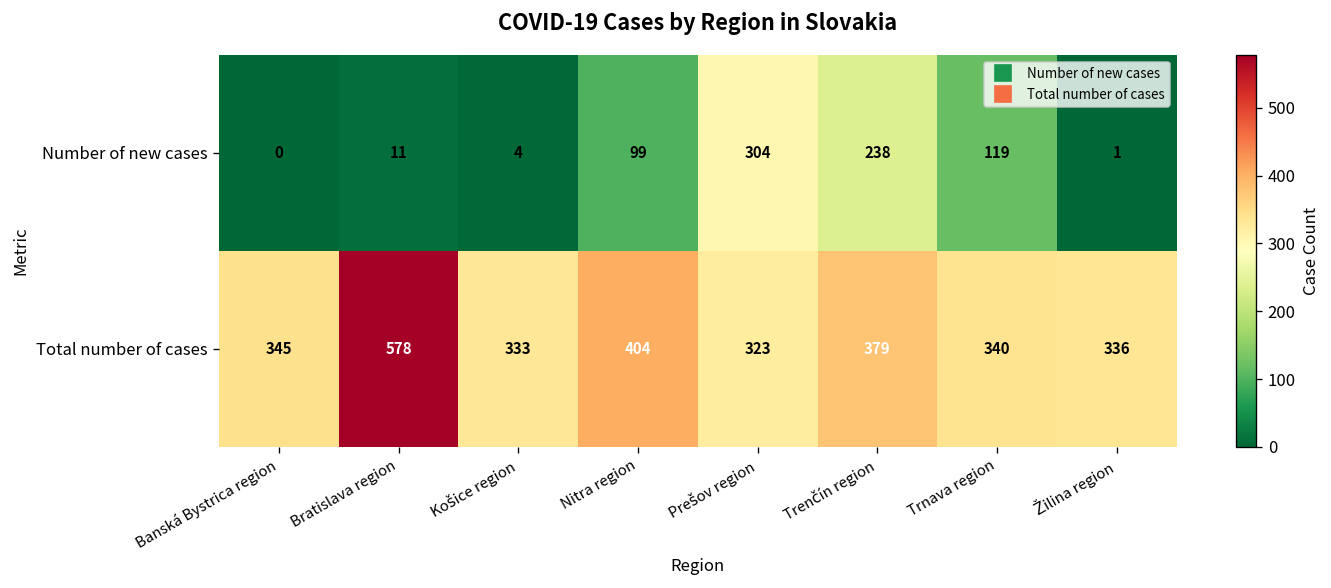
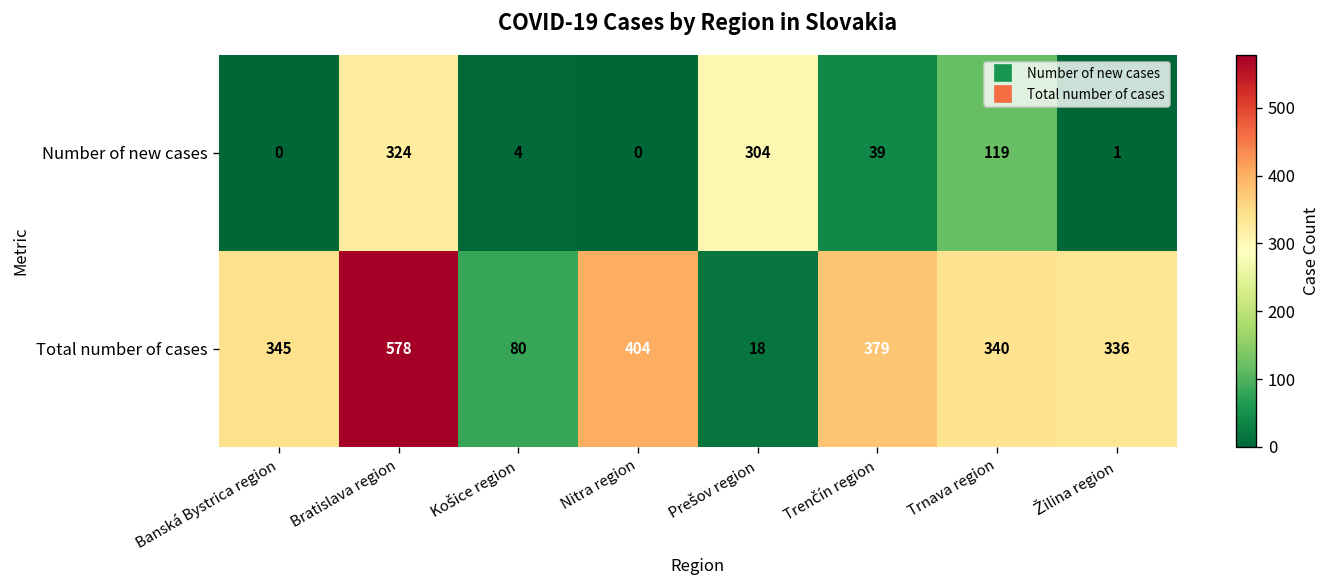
  {
    "Number of new cases": {
      "Banská Bystrica region": 0,
-     "Bratislava region": 11,
+     "Bratislava region": 324,
      "Košice region": 4,
-     "Nitra region": 99,
+     "Nitra region": 0,
      "Prešov region": 304,
-     "Trenčín region": 238,
+     "Trenčín region": 39,
      "Trnava region": 119,
      "Žilina region": 1
    },
    "Total number of cases": {
      "Banská Bystrica region": 345,
      "Bratislava region": 578,
-     "Košice region": 333,
+     "Košice region": 80,
      "Nitra region": 404,
-     "Prešov region": 323,
+     "Prešov region": 18,
      "Trenčín region": 379,
      "Trnava region": 340,
      "Žilina region": 336
    }
  }
